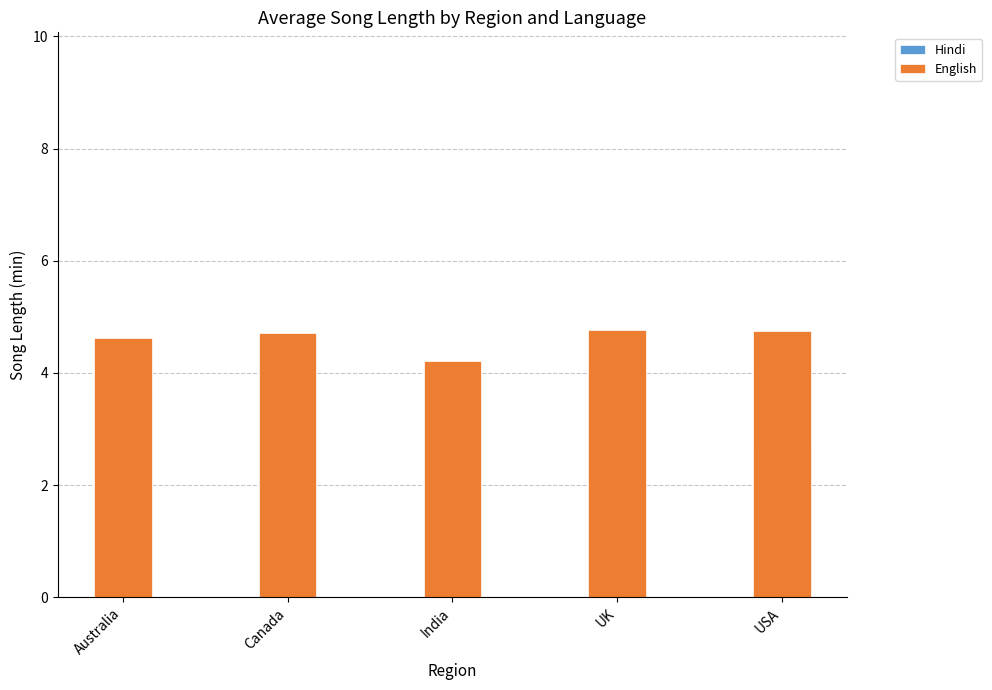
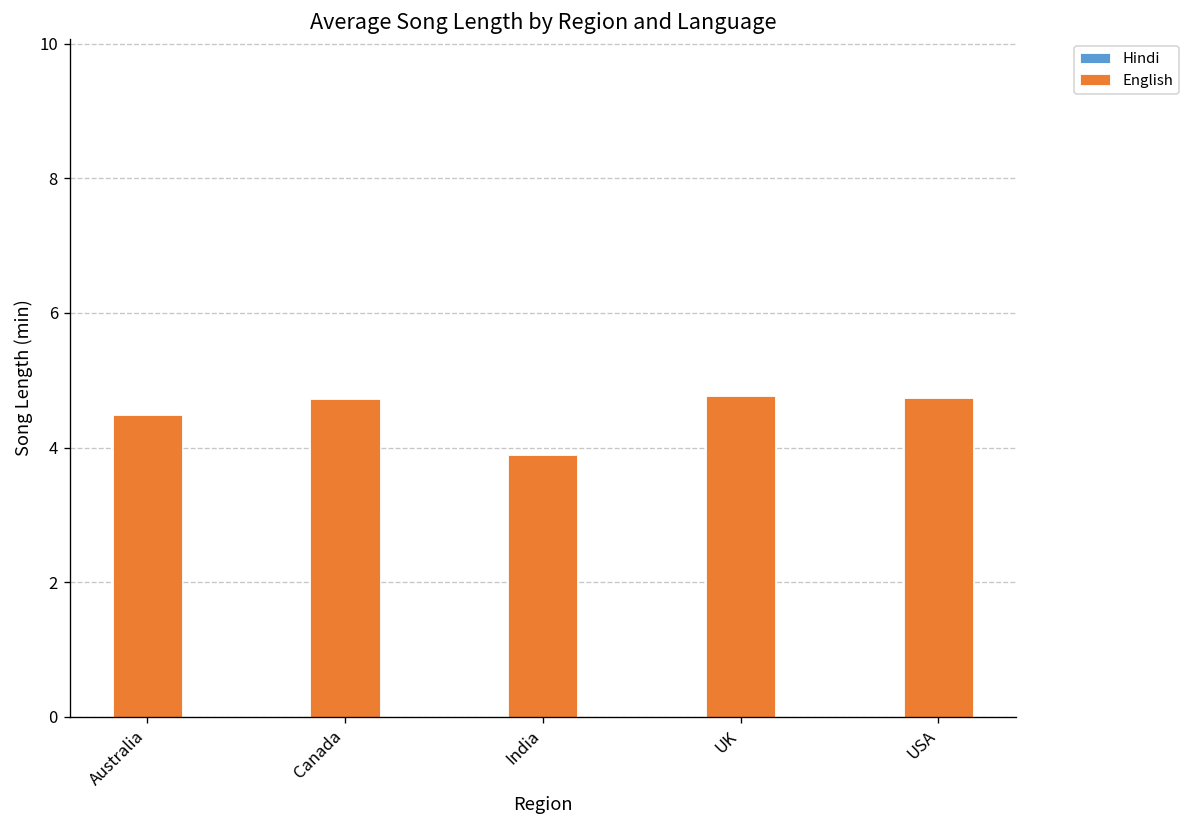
  {
    "English": {
-     "Australia": 4.6,
+     "Australia": 4.5,
      "Canada": 4.7,
-     "India": 4.2,
+     "India": 3.9,
      "UK": 4.8,
      "USA": 4.7
    }
  }
